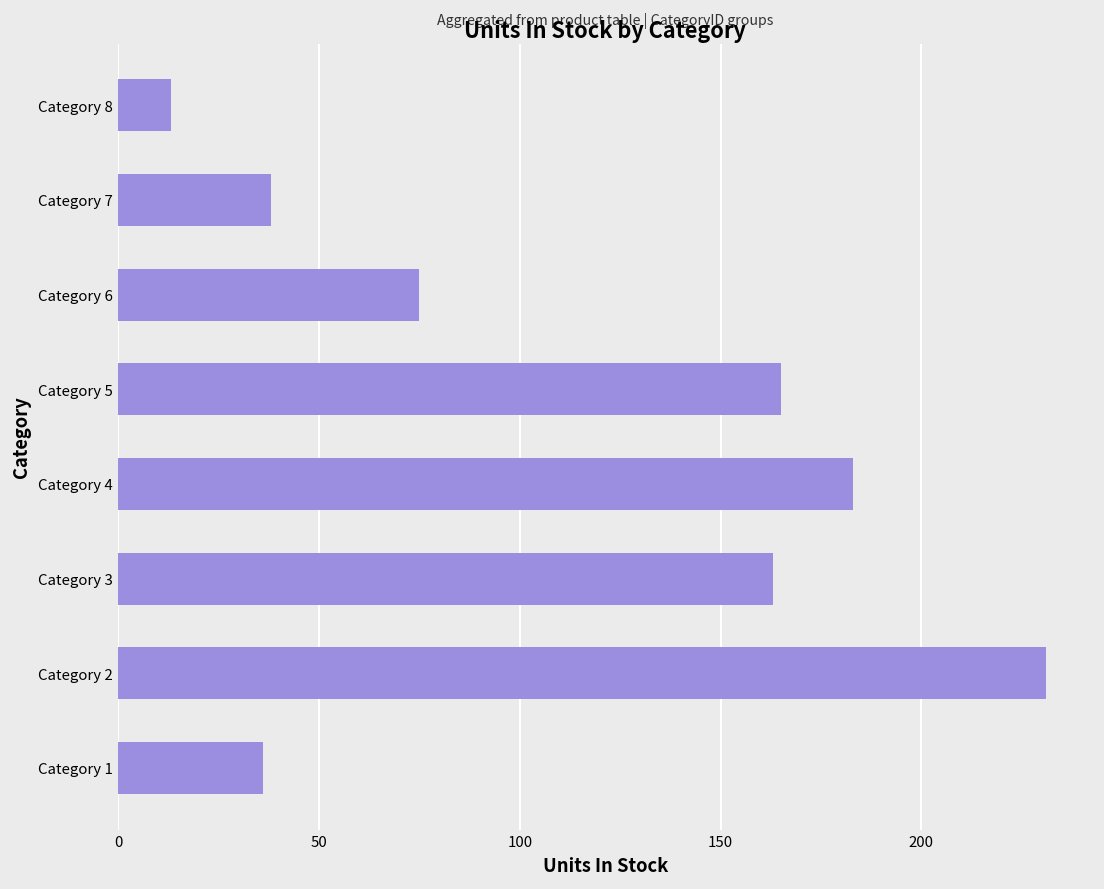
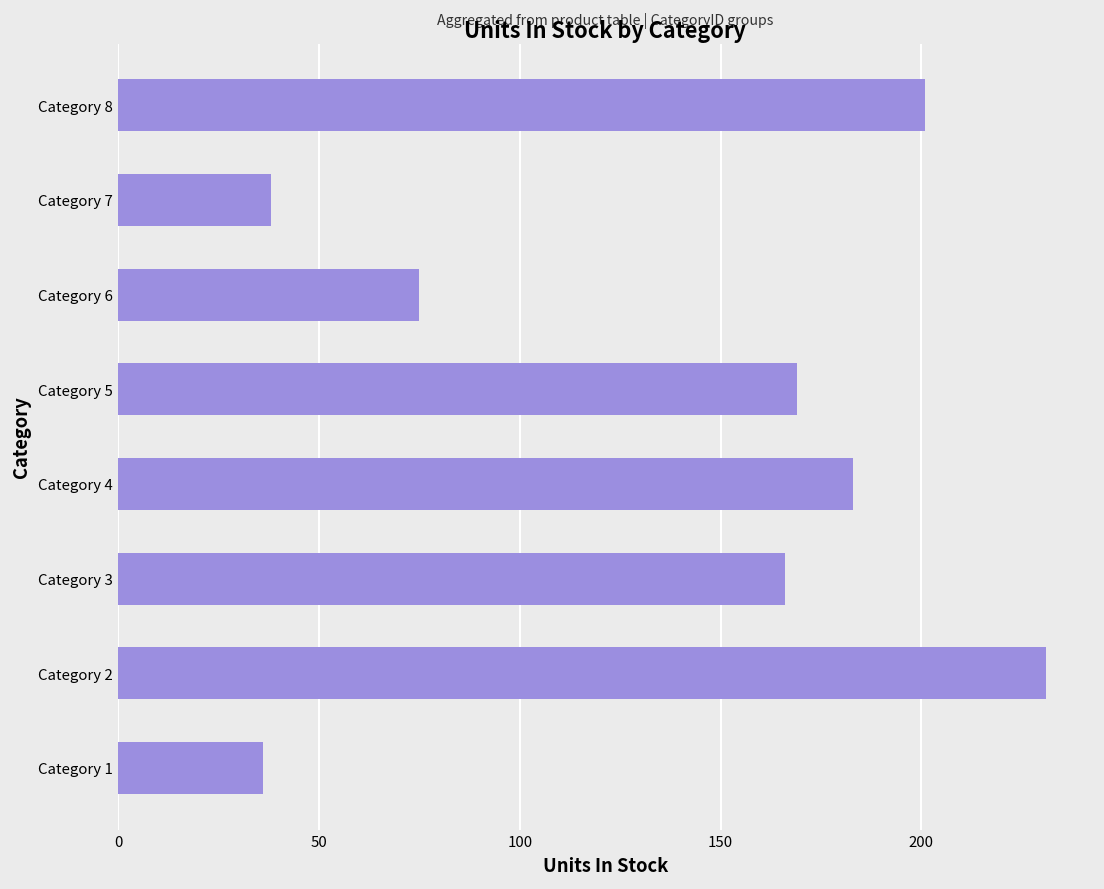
  {
-   "Category 8": 13,
+   "Category 8": 201,
    "Category 7": 38,
    "Category 6": 75,
-   "Category 5": 165,
+   "Category 5": 169,
    "Category 4": 183,
-   "Category 3": 163,
+   "Category 3": 166,
    "Category 2": 231,
    "Category 1": 36
  }
